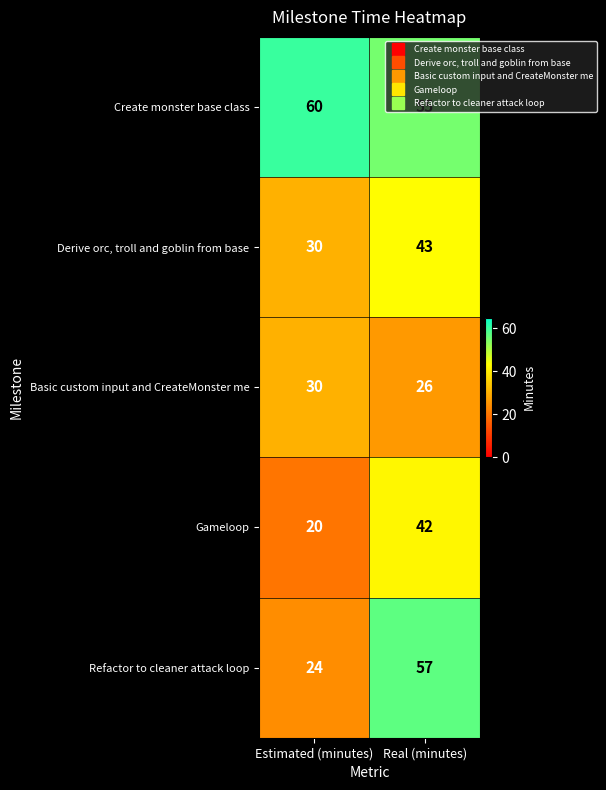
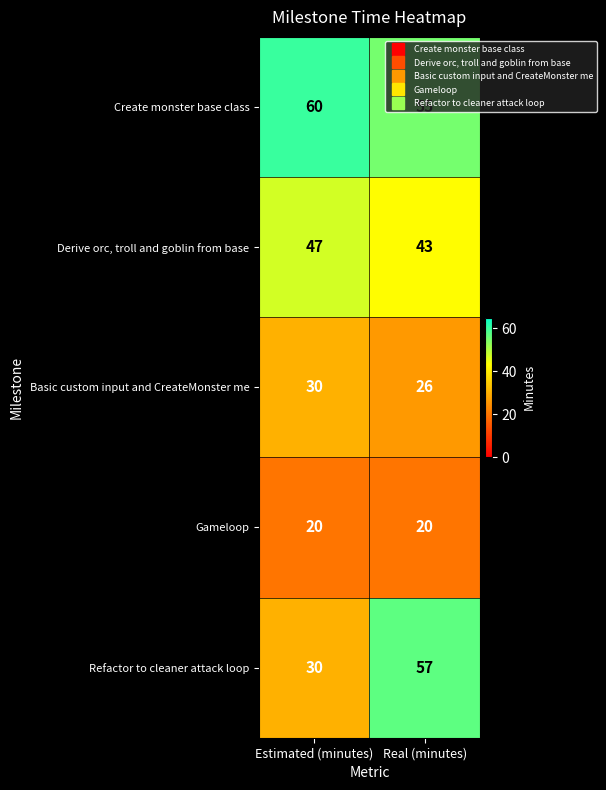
  {
    "Create monster base class": {
      "Estimated (minutes)": 60
    },
    "Derive orc, troll and goblin from base": {
-     "Estimated (minutes)": 30,
+     "Estimated (minutes)": 47,
      "Real (minutes)": 43
    },
    "Basic custom input and CreateMonster me": {
      "Estimated (minutes)": 30,
      "Real (minutes)": 26
    },
    "Gameloop": {
      "Estimated (minutes)": 20,
-     "Real (minutes)": 42
+     "Real (minutes)": 20
    },
    "Refactor to cleaner attack loop": {
-     "Estimated (minutes)": 24,
+     "Estimated (minutes)": 30,
      "Real (minutes)": 57
    }
  }
